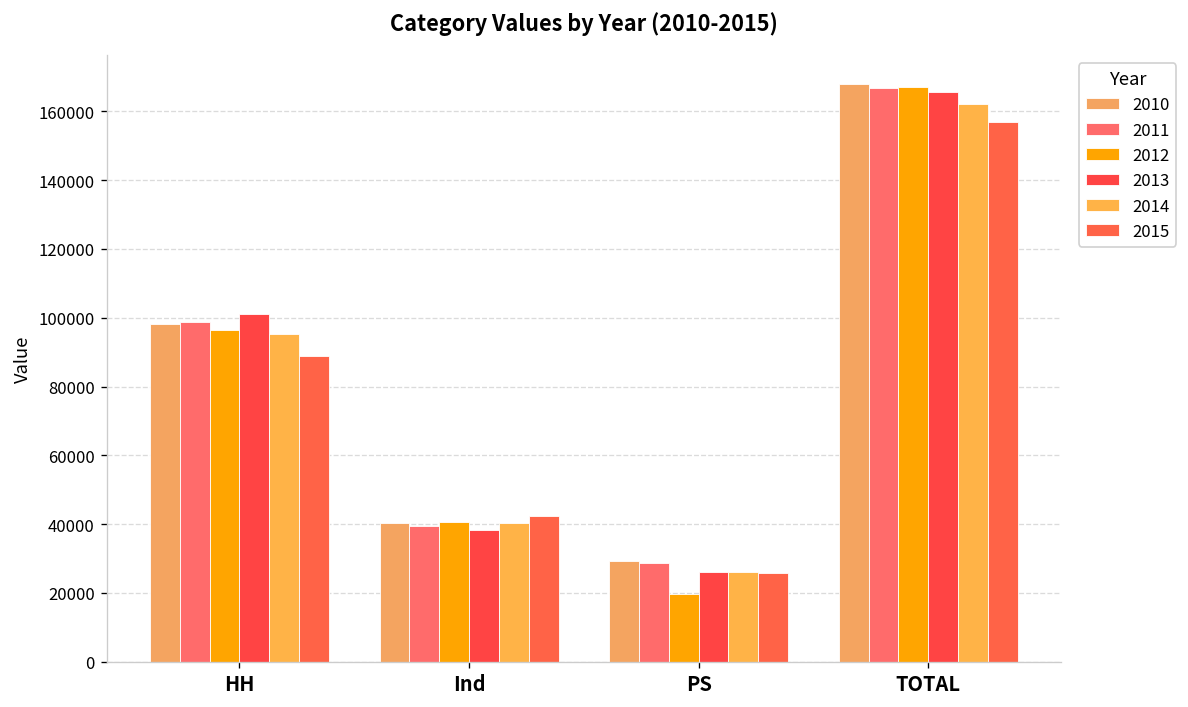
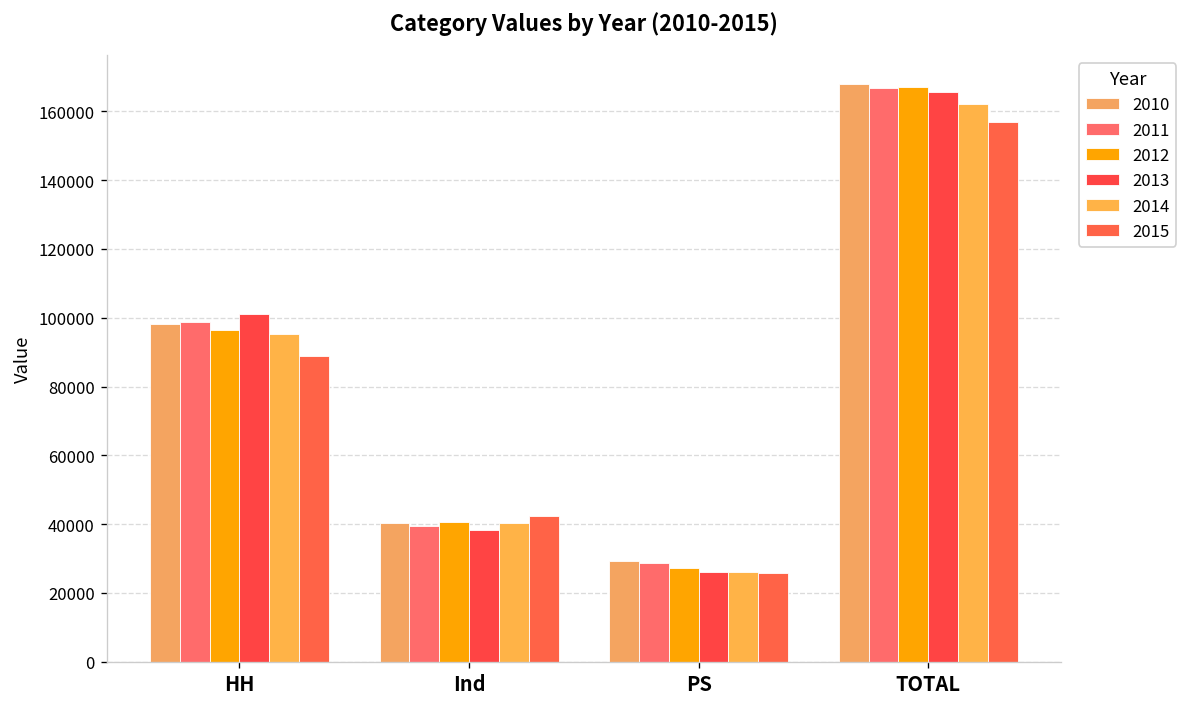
  {
    "2012": {
      "HH": 96000,
      "Ind": 41000,
-     "PS": 20000,
+     "PS": 27000,
      "TOTAL": 167000
    }
  }
